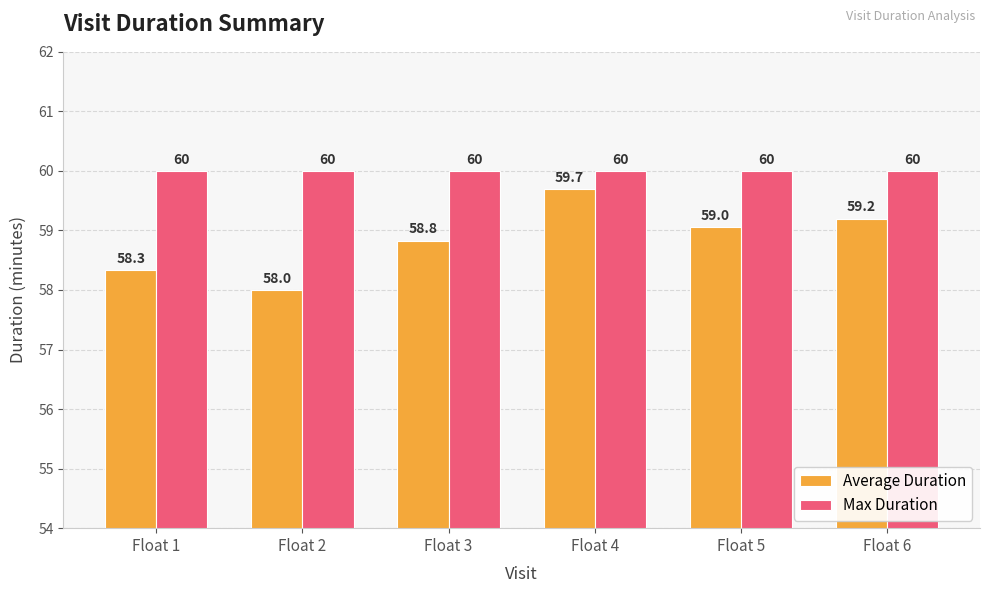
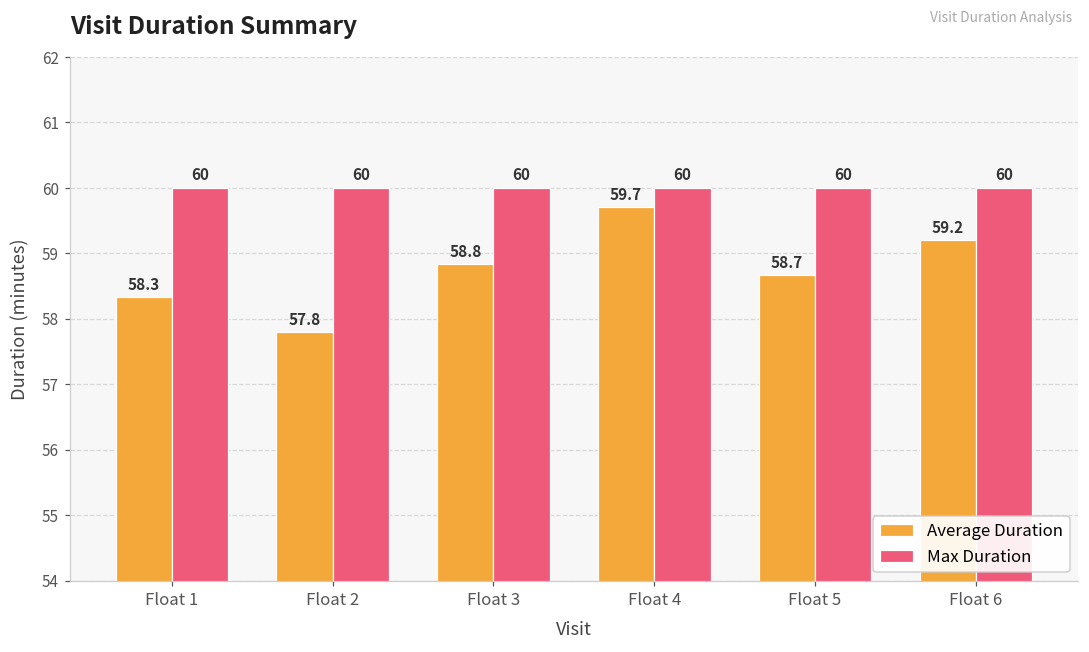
  {
    "Average Duration": {
      "Float 1": 58.3,
-     "Float 2": 58.0,
+     "Float 2": 57.8,
      "Float 3": 58.8,
      "Float 4": 59.7,
-     "Float 5": 59.0,
+     "Float 5": 58.7,
      "Float 6": 59.2
    },
    "Max Duration": {
      "Float 1": 60,
      "Float 2": 60,
      "Float 3": 60,
      "Float 4": 60,
      "Float 5": 60,
      "Float 6": 60
    }
  }
